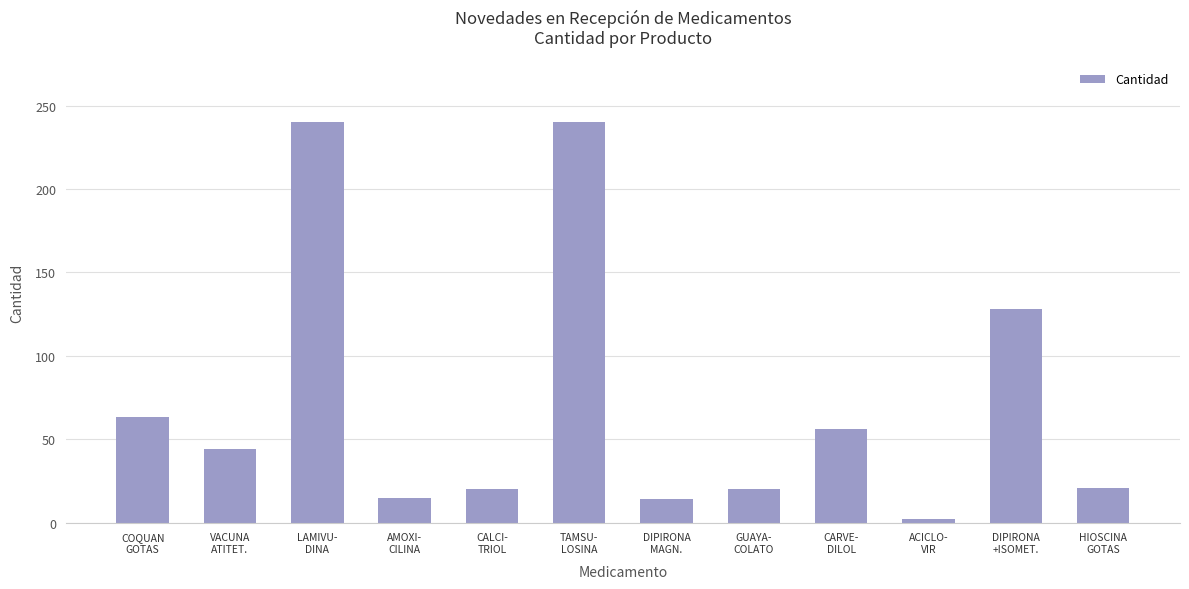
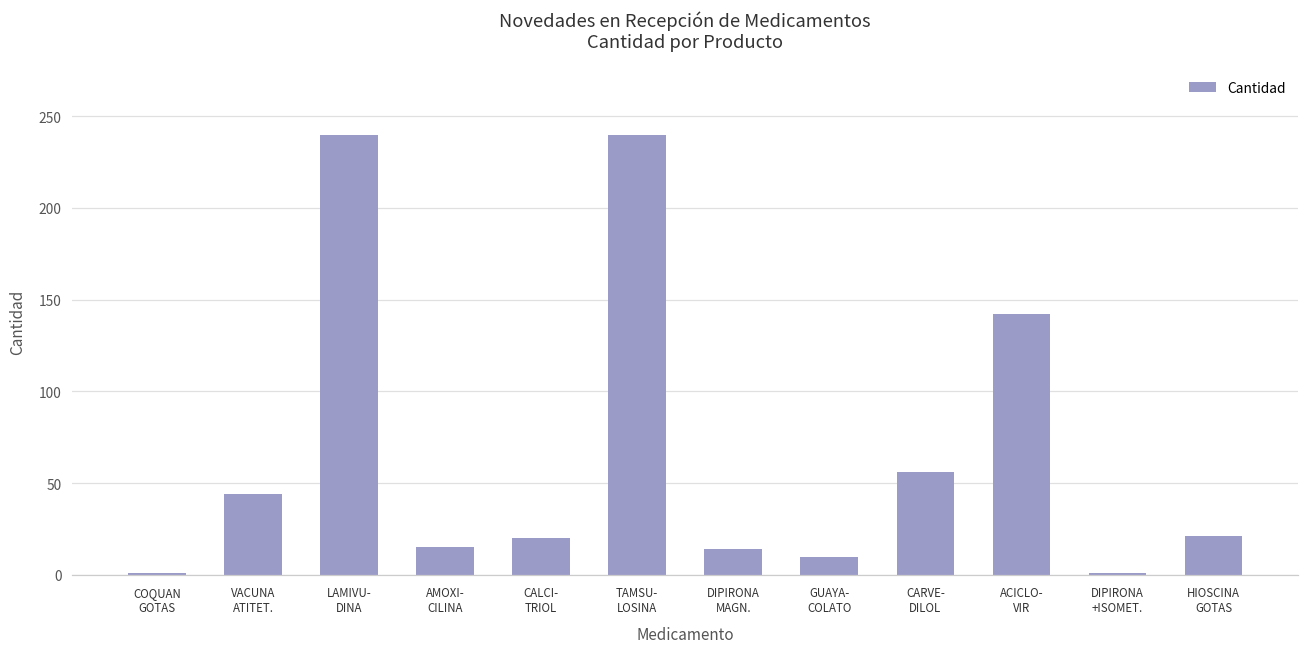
  {
-   "COQUAN GOTAS": 63,
+   "COQUAN GOTAS": 1,
    "VACUNA ATITET.": 44,
    "LAMIVU- DINA": 240,
    "AMOXI- CILINA": 15,
    "CALCI- TRIOL": 20,
    "TAMSU- LOSINA": 240,
    "DIPIRONA MAGN.": 14,
-   "GUAYA- COLATO": 20,
+   "GUAYA- COLATO": 10,
    "CARVE- DILOL": 56,
-   "ACICLO- VIR": 2,
-   "DIPIRONA +ISOMET.": 128,
+   "ACICLO- VIR": 142,
+   "DIPIRONA +ISOMET.": 1,
    "HIOSCINA GOTAS": 21
  }
